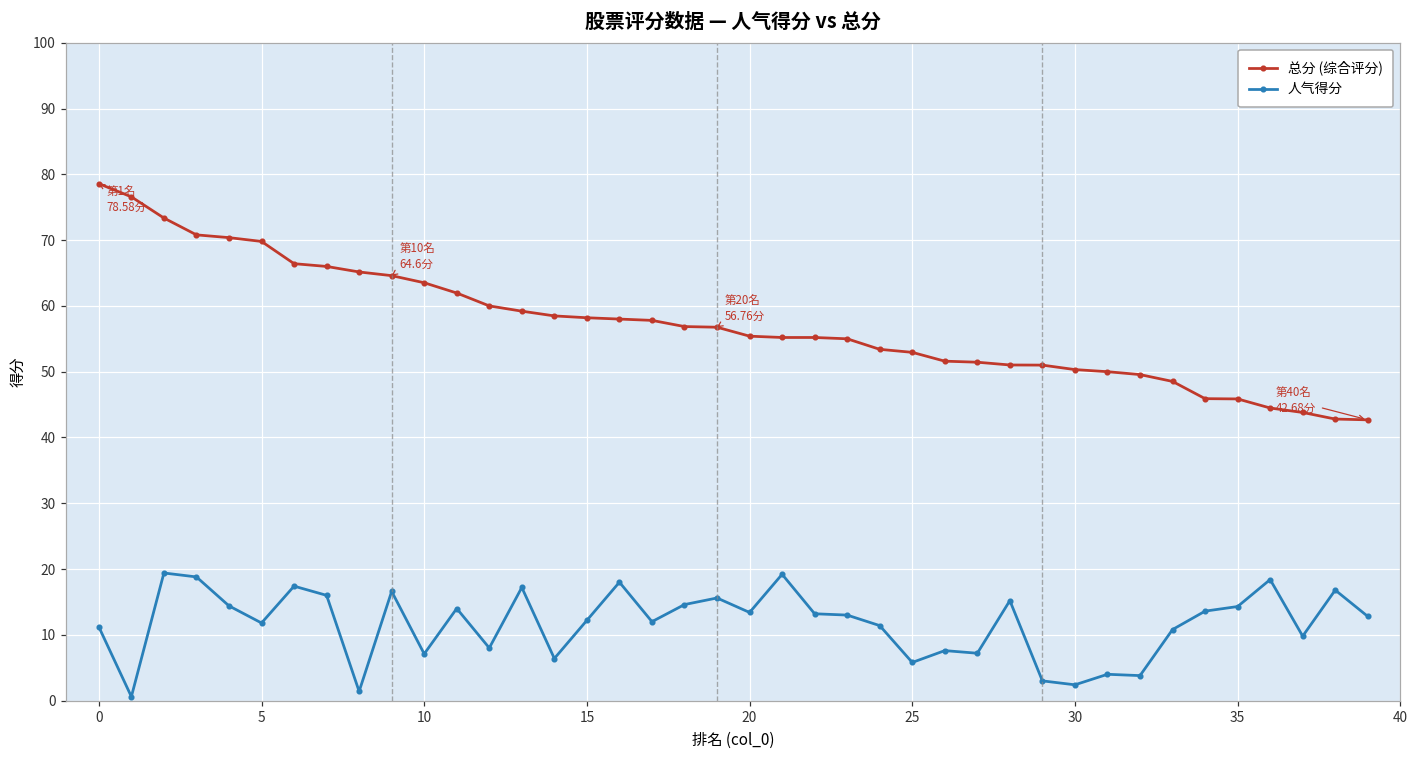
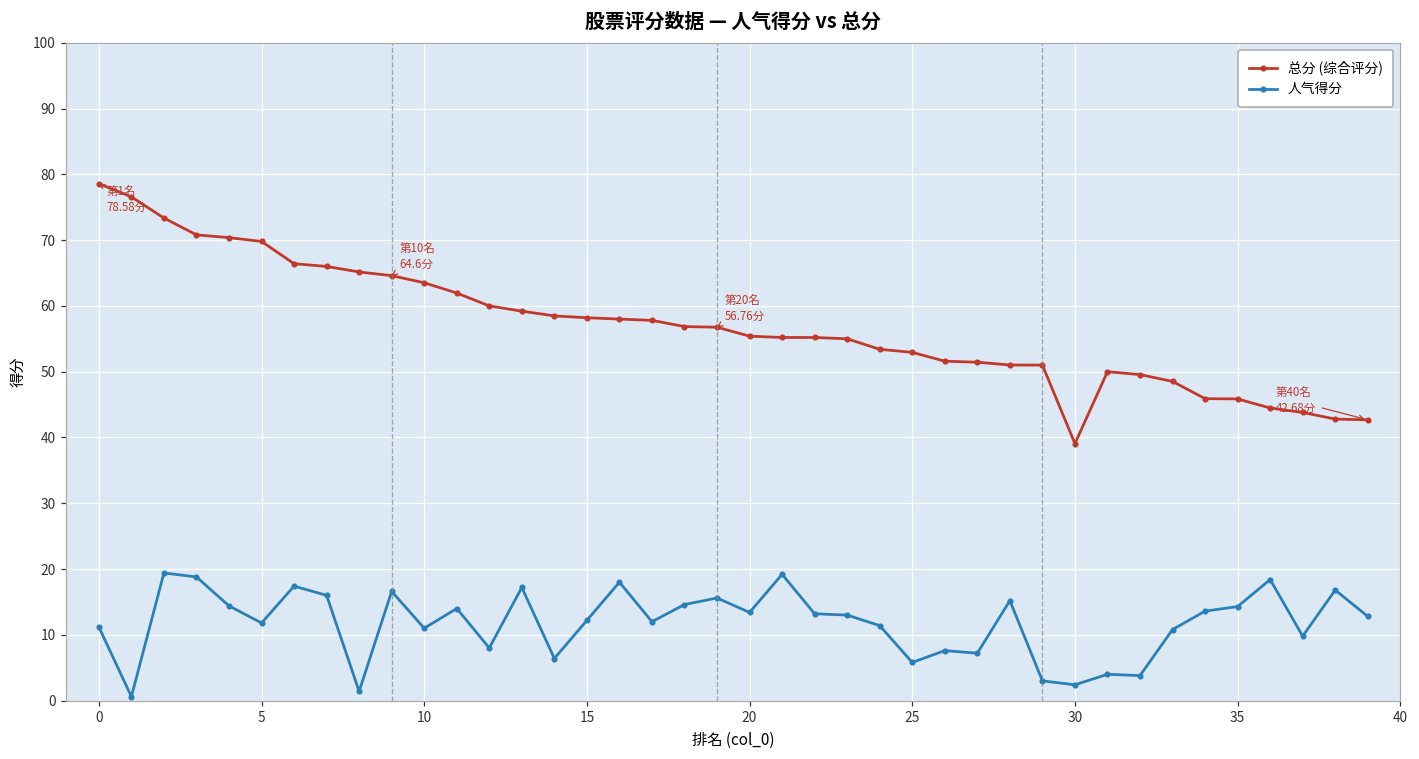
  {
    "总分 (综合评分)": {
      "5": 70,
      "10": 64,
      "15": 58,
      "20": 55,
      "25": 53,
-     "30": 50,
+     "30": 39,
      "35": 46
    },
    "人气得分": {
      "0": 11,
      "5": 12,
-     "10": 7,
+     "10": 11,
      "15": 12,
      "20": 13,
      "25": 6,
      "30": 2,
      "35": 14
    }
  }
